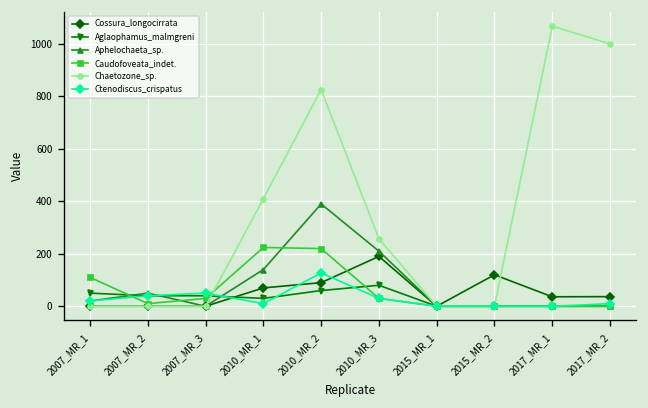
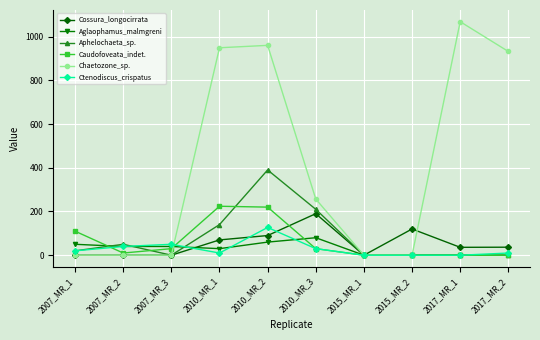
  {
    "Caudofoveata_indet.": {
      "2007_MR_1": 110,
      "2010_MR_1": 220,
      "2010_MR_2": 220
    },
    "Chaetozone_sp.": {
-     "2010_MR_1": 410,
-     "2010_MR_2": 830,
+     "2010_MR_1": 950,
+     "2010_MR_2": 960,
      "2010_MR_3": 260,
      "2017_MR_1": 1070,
-     "2017_MR_2": 1000
+     "2017_MR_2": 930
    },
    "Ctenodiscus_crispatus": {
      "2010_MR_1": 10,
      "2010_MR_2": 130
    }
  }
